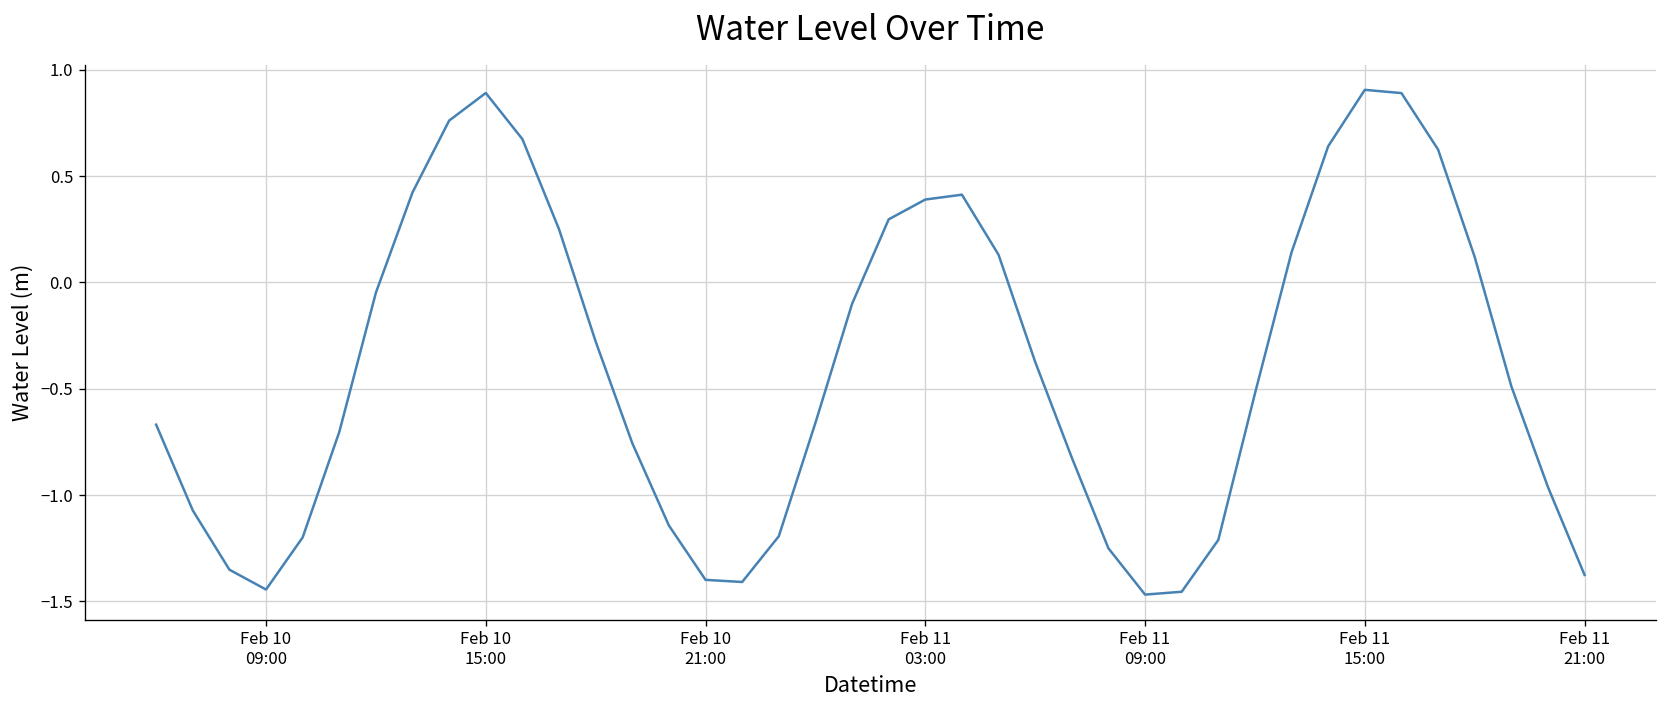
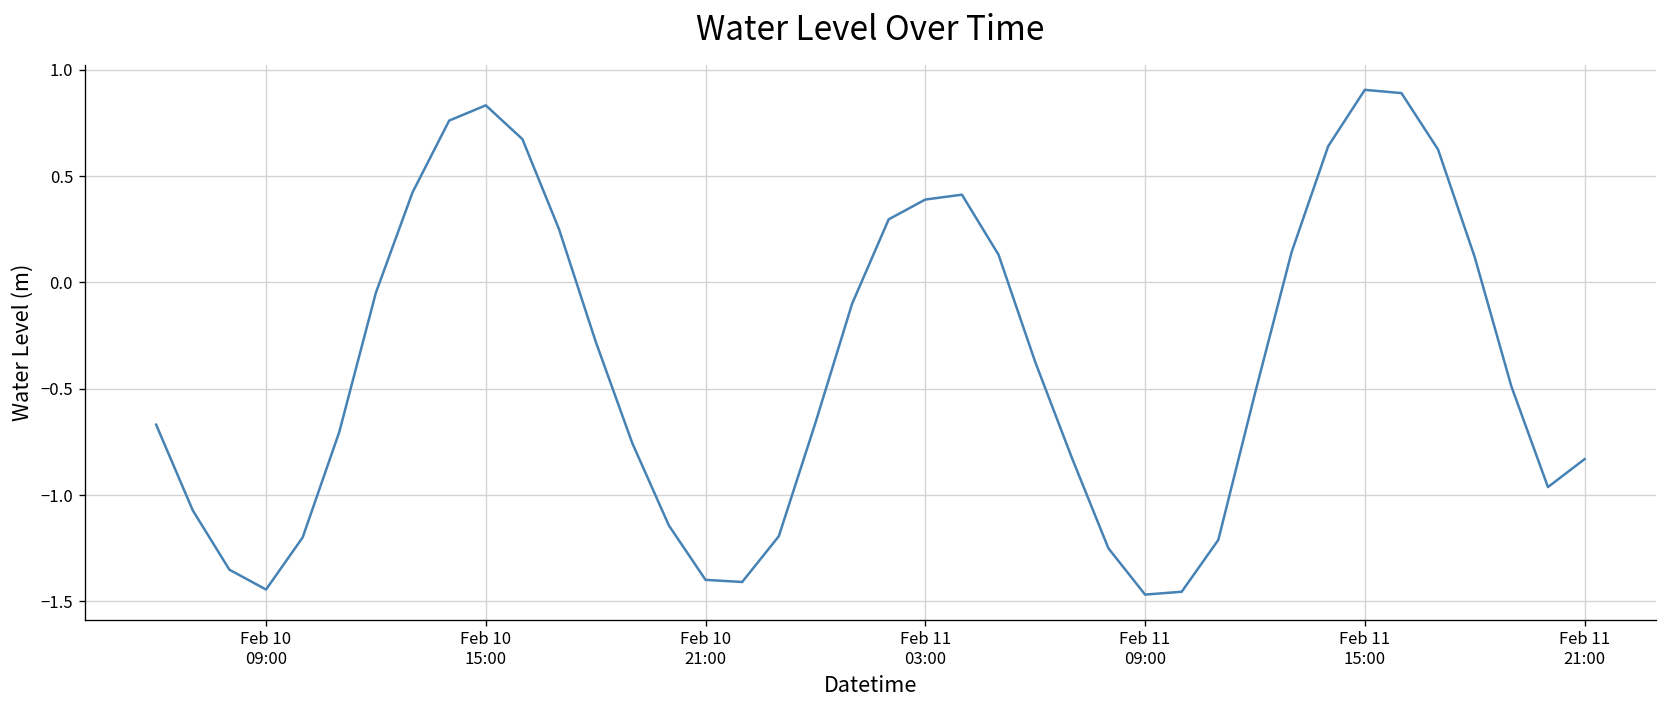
  {
    "Feb 10 09:00": -1.44,
-   "Feb 10 15:00": 0.89,
+   "Feb 10 15:00": 0.83,
    "Feb 10 21:00": -1.40,
    "Feb 11 03:00": 0.39,
    "Feb 11 09:00": -1.47,
    "Feb 11 15:00": 0.91,
-   "Feb 11 21:00": -1.38
+   "Feb 11 21:00": -0.83
  }
